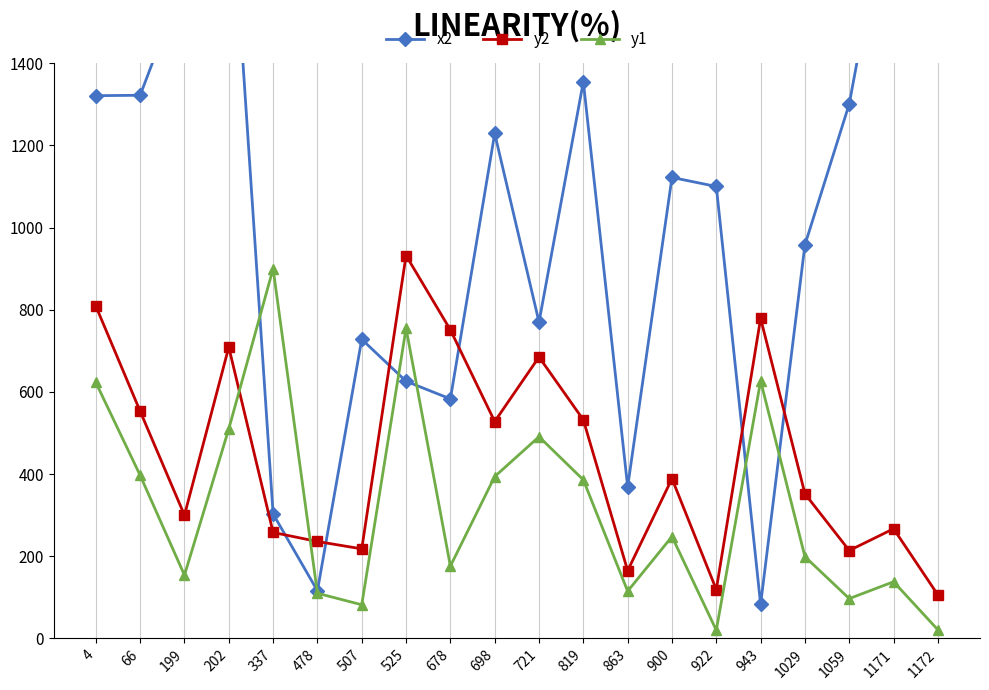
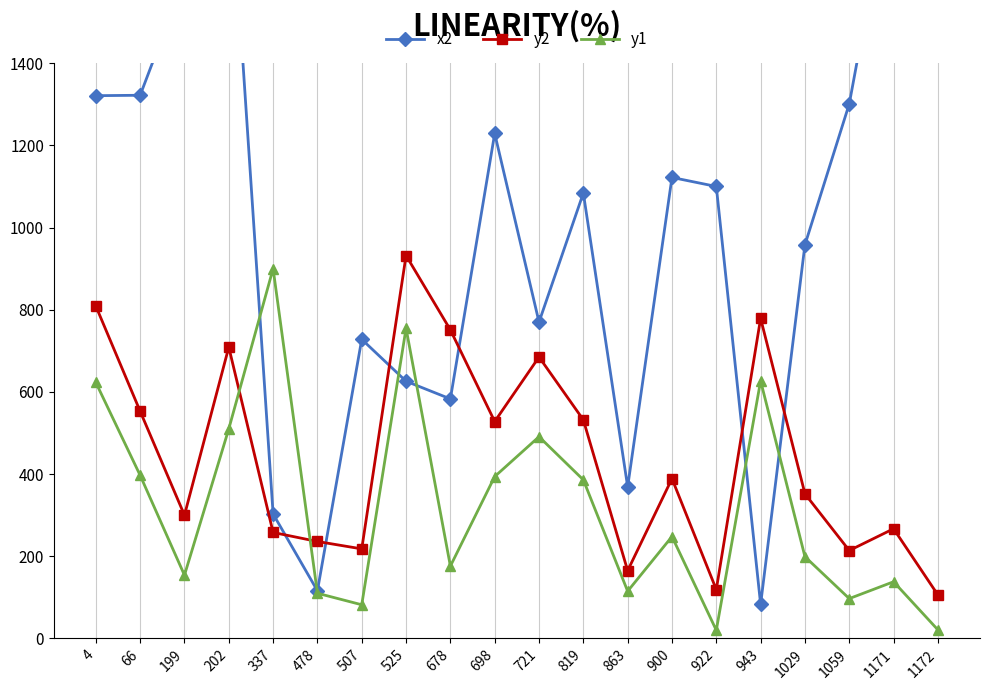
  {
    "x2": {
      "4": 1320,
      "66": 1320,
      "337": 300,
      "507": 730,
      "525": 630,
      "678": 580,
      "698": 1230,
      "721": 770,
-     "819": 1360,
+     "819": 1080,
      "863": 370,
      "900": 1120,
      "922": 1100,
      "943": 80,
      "1029": 960,
      "1059": 1300
    },
    "y2": {
      "4": 810,
      "66": 550,
      "199": 300,
      "202": 710,
      "337": 260,
      "478": 240,
      "507": 220,
      "525": 930,
      "678": 750,
      "698": 530,
      "721": 690,
      "819": 530,
      "863": 170,
      "900": 390,
      "922": 120,
      "943": 780,
      "1029": 350,
      "1059": 210,
      "1171": 270,
      "1172": 110
    },
    "y1": {
      "4": 620,
      "66": 400,
      "199": 150,
      "202": 510,
      "337": 900,
      "507": 80,
      "525": 760,
      "678": 180,
      "698": 390,
      "721": 490,
      "819": 390,
      "863": 120,
      "900": 250,
      "922": 20,
      "943": 630,
      "1029": 200,
      "1059": 100,
      "1171": 140,
      "1172": 20
    }
  }
